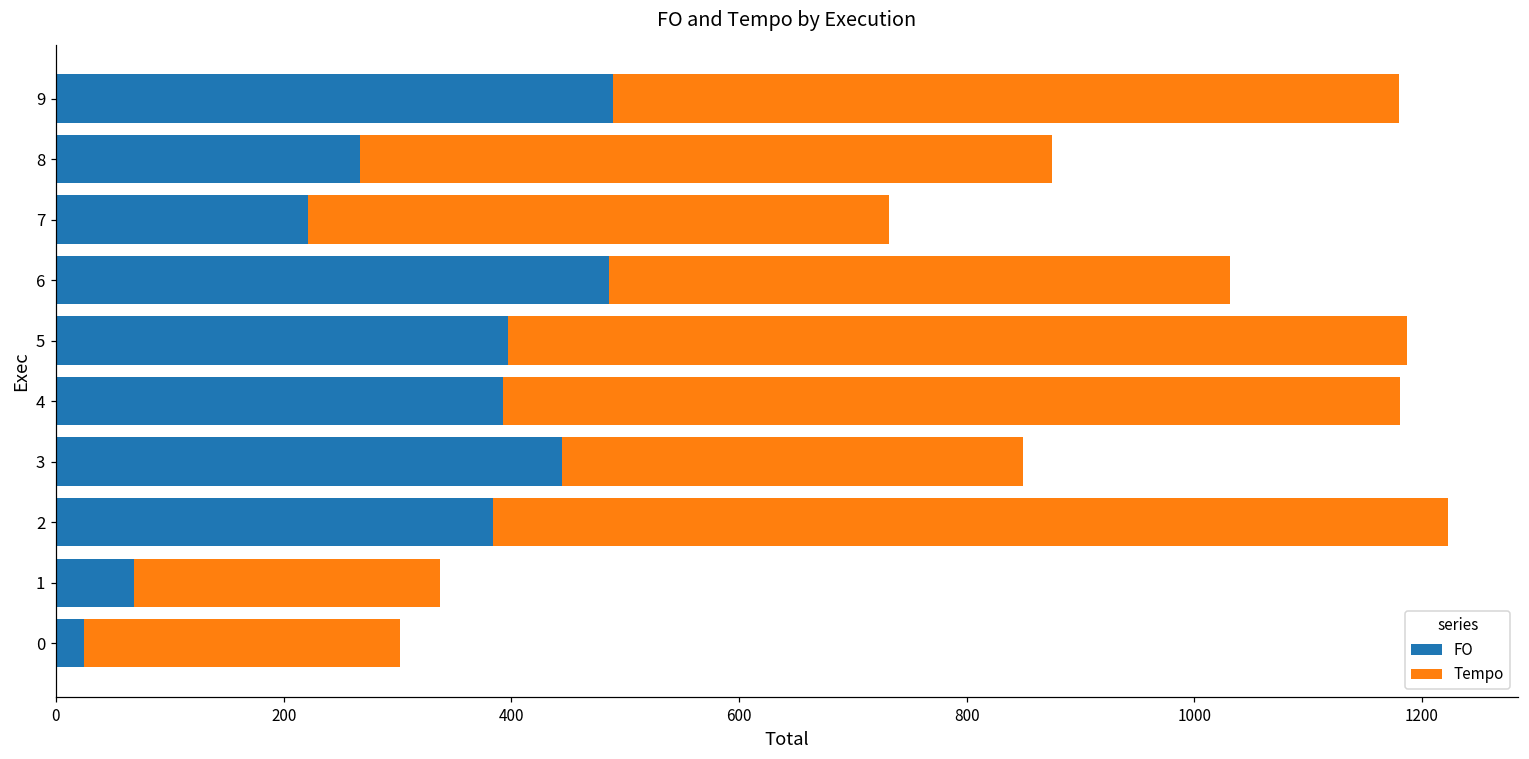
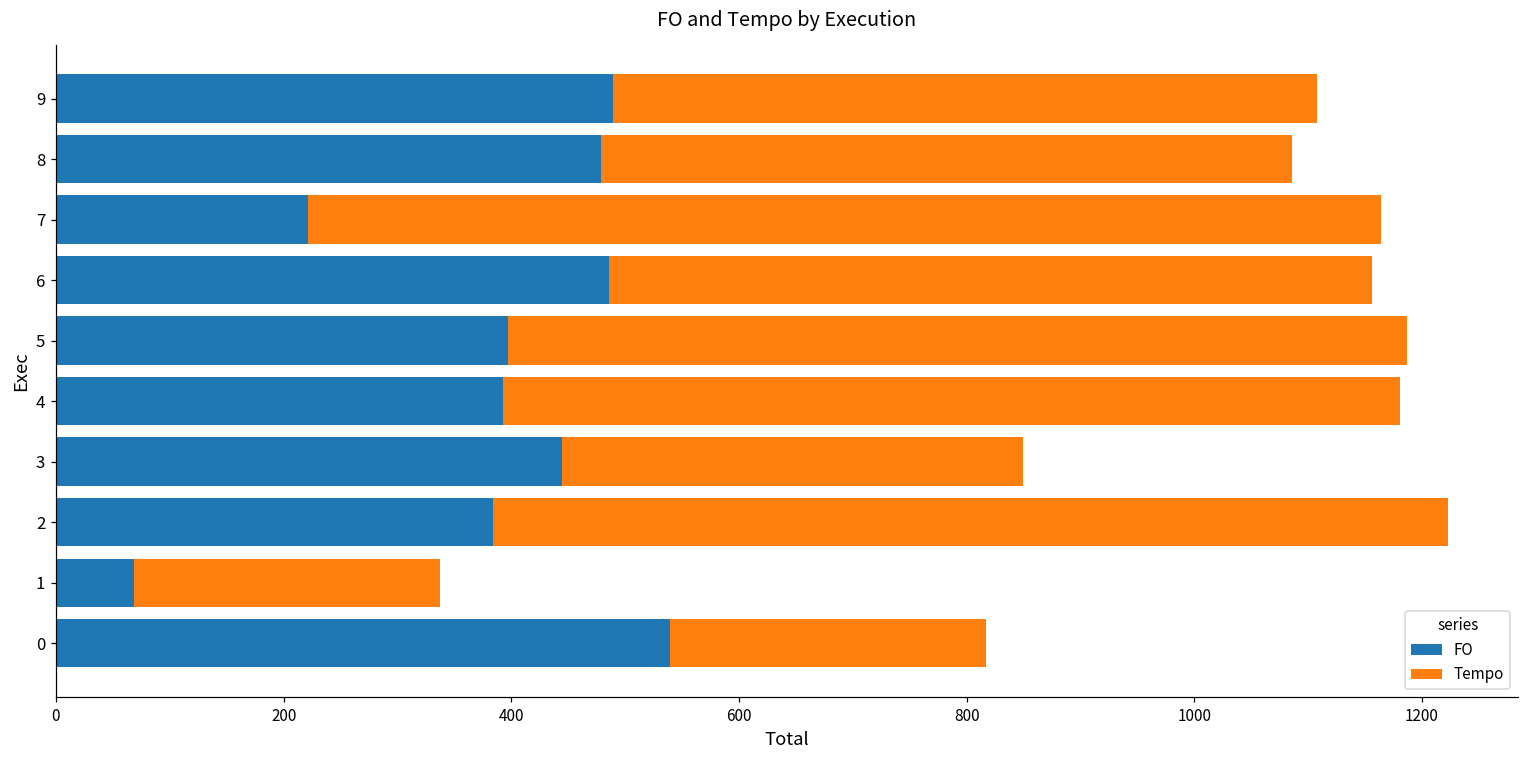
  {
    "FO": {
      "9": 489,
-     "8": 267,
+     "8": 479,
      "7": 221,
      "6": 486,
      "5": 397,
      "4": 393,
      "3": 445,
      "2": 384,
      "1": 69,
-     "0": 25
+     "0": 539
    },
    "Tempo": {
-     "9": 691,
+     "9": 618,
      "8": 607,
-     "7": 511,
-     "6": 546,
+     "7": 943,
+     "6": 670,
      "5": 789,
      "4": 788,
      "3": 404,
      "2": 839,
      "1": 269,
      "0": 278
    }
  }
